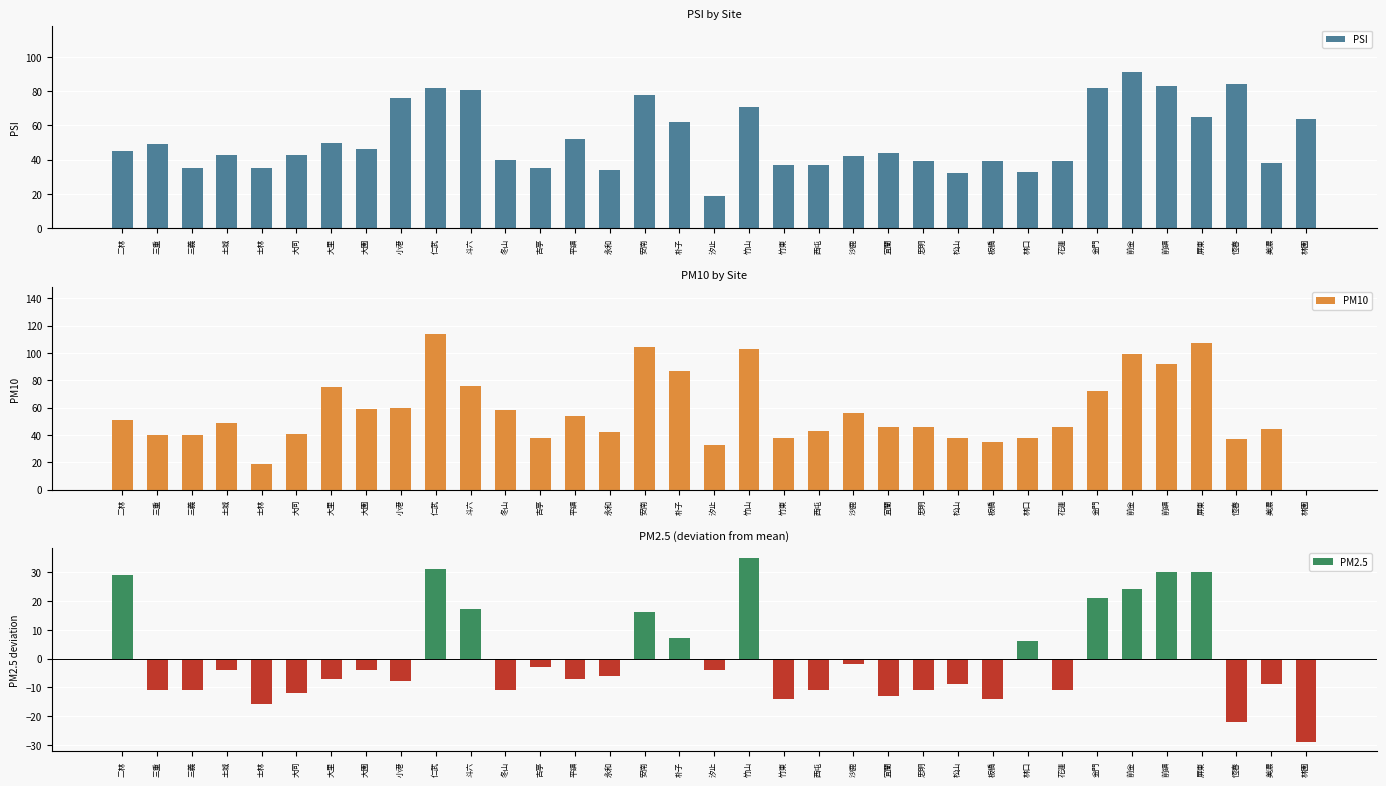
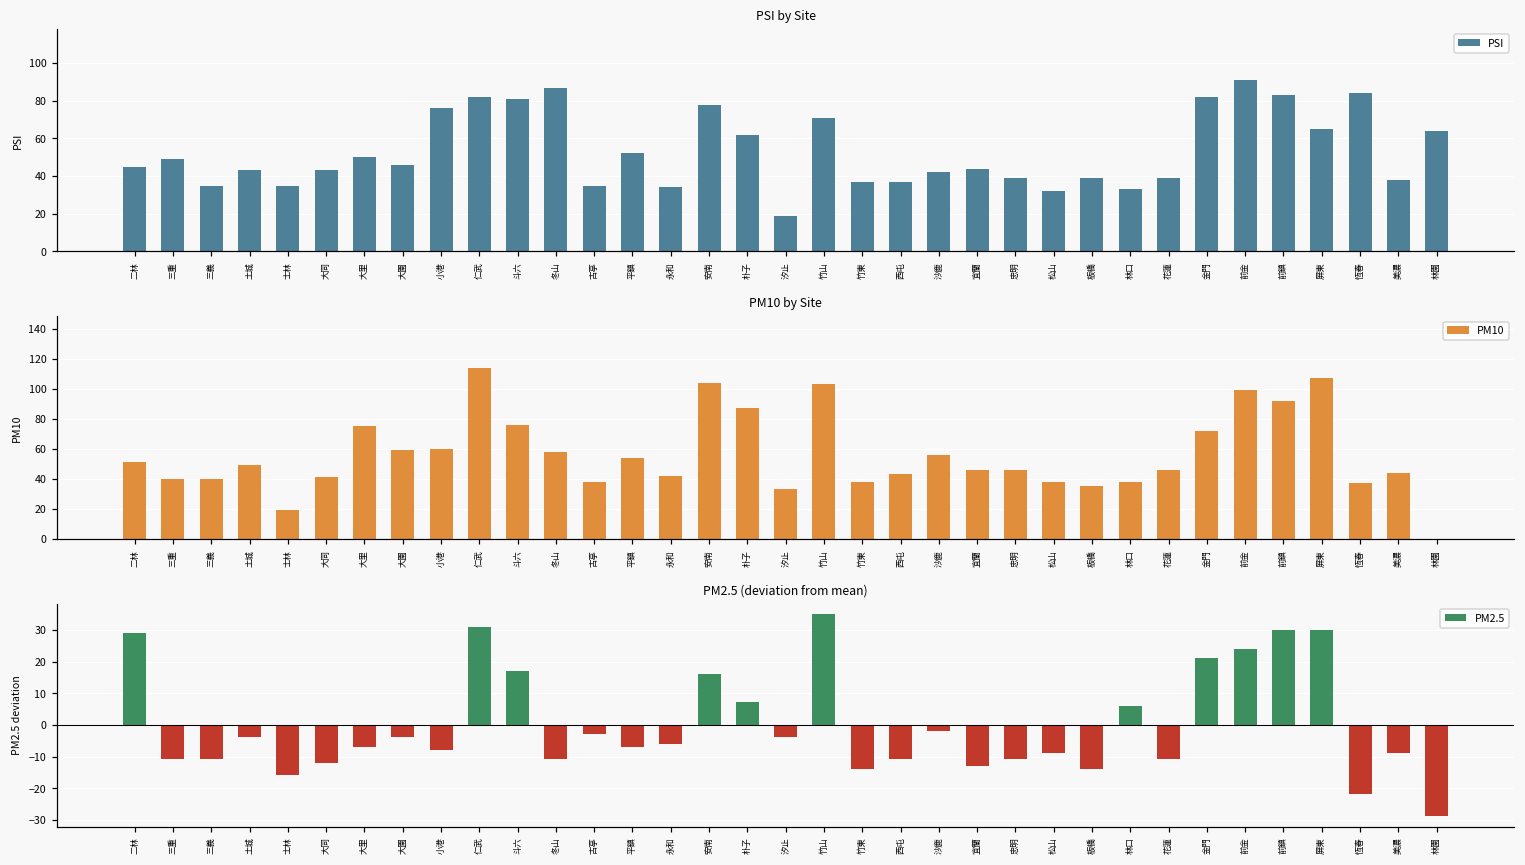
  {
    "PSI by Site": {
      "二林": 45,
      "三重": 49,
      "三義": 35,
      "土城": 43,
      "士林": 35,
      "大同": 43,
      "大里": 50,
      "大園": 46,
      "小港": 76,
      "仁武": 82,
      "斗六": 81,
-     "冬山": 40,
+     "冬山": 87,
      "古亭": 35,
      "平鎮": 52,
      "永和": 34,
      "安南": 78,
      "朴子": 62,
      "汐止": 19,
      "竹山": 71,
      "竹東": 37,
      "西屯": 37,
      "沙鹿": 42,
      "宜蘭": 44,
      "忠明": 39,
      "松山": 32,
      "板橋": 39,
      "林口": 33,
      "花蓮": 39,
      "金門": 82,
      "前金": 91,
      "前鎮": 83,
      "屏東": 65,
      "恆春": 84,
      "美濃": 38,
      "林園": 64
    },
    "PM10 by Site": {
      "二林": 51,
      "三重": 40,
      "三義": 40,
      "土城": 49,
      "士林": 19,
      "大同": 41,
      "大里": 75,
      "大園": 59,
      "小港": 60,
      "仁武": 114,
      "斗六": 76,
      "冬山": 58,
      "古亭": 38,
      "平鎮": 54,
      "永和": 42,
      "安南": 104,
      "朴子": 87,
      "汐止": 33,
      "竹山": 103,
      "竹東": 38,
      "西屯": 43,
      "沙鹿": 56,
      "宜蘭": 46,
      "忠明": 46,
      "松山": 38,
      "板橋": 35,
      "林口": 38,
      "花蓮": 46,
      "金門": 72,
      "前金": 99,
      "前鎮": 92,
      "屏東": 107,
      "恆春": 37,
      "美濃": 44,
      "林園": 0
    },
    "PM2.5 (deviation from mean)": {
      "二林": 29,
      "三重": -11,
      "三義": -11,
      "土城": -4,
      "士林": -16,
      "大同": -12,
      "大里": -7,
      "大園": -4,
      "小港": -8,
      "仁武": 31,
      "斗六": 17,
      "冬山": -11,
      "古亭": -3,
      "平鎮": -7,
      "永和": -6,
      "安南": 16,
      "朴子": 7,
      "汐止": -4,
      "竹山": 35,
      "竹東": -14,
      "西屯": -11,
      "沙鹿": -2,
      "宜蘭": -13,
      "忠明": -11,
      "松山": -9,
      "板橋": -14,
      "林口": 6,
      "花蓮": -11,
      "金門": 21,
      "前金": 24,
      "前鎮": 30,
      "屏東": 30,
      "恆春": -22,
      "美濃": -9,
      "林園": -29
    }
  }
